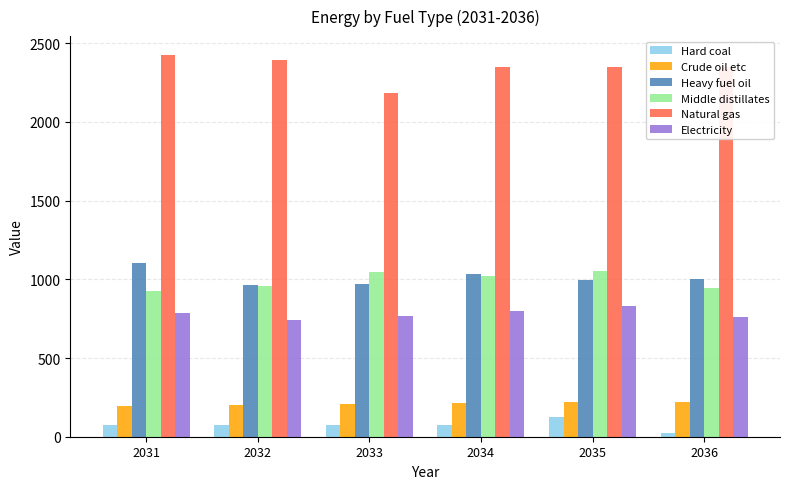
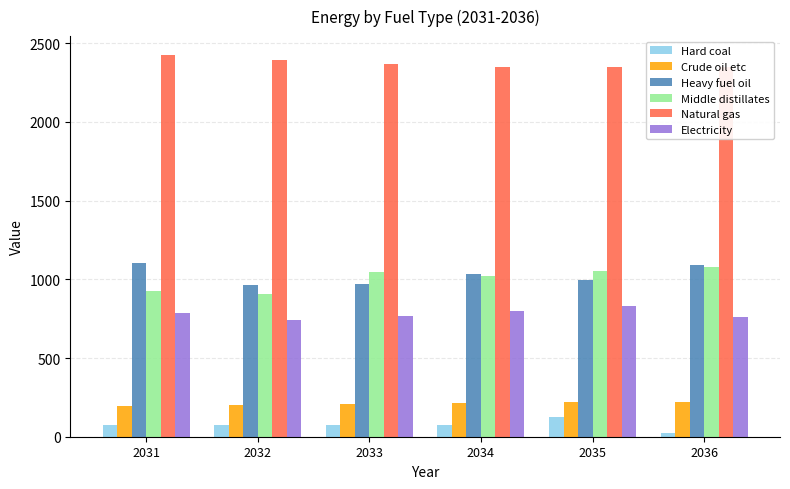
  {
    "Hard coal": {
      "2031": 70,
      "2032": 70,
      "2033": 80,
      "2034": 80,
      "2035": 130,
      "2036": 30
    },
    "Crude oil etc": {
      "2031": 190,
      "2032": 200,
      "2033": 210,
      "2034": 210,
      "2035": 220,
      "2036": 220
    },
    "Heavy fuel oil": {
      "2031": 1100,
      "2032": 960,
      "2033": 970,
      "2034": 1030,
      "2035": 990,
-     "2036": 1000
+     "2036": 1090
    },
    "Middle distillates": {
      "2031": 920,
-     "2032": 960,
+     "2032": 900,
      "2033": 1050,
      "2034": 1020,
      "2035": 1060,
-     "2036": 950
+     "2036": 1080
    },
    "Natural gas": {
      "2031": 2420,
      "2032": 2390,
-     "2033": 2190,
+     "2033": 2360,
      "2034": 2350,
      "2035": 2350
    },
    "Electricity": {
      "2031": 790,
      "2032": 740,
      "2033": 770,
      "2034": 800,
      "2035": 830,
      "2036": 760
    }
  }
